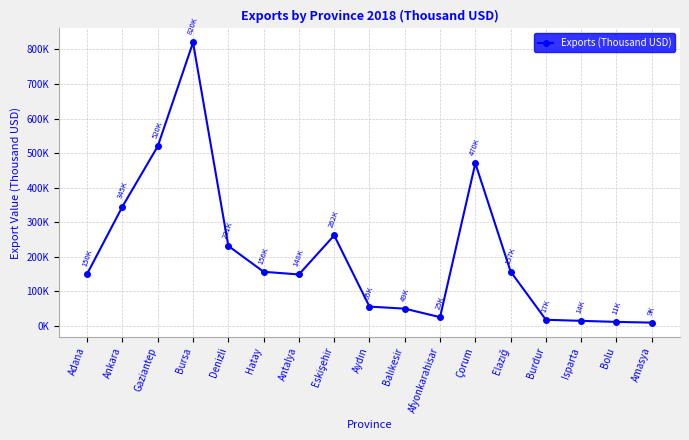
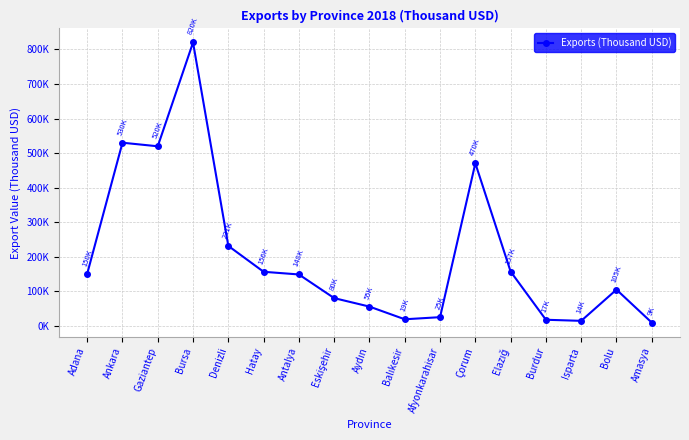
  {
    "Adana": "150K",
-   "Ankara": "345K",
+   "Ankara": "530K",
    "Gaziantep": "520K",
    "Bursa": "820K",
    "Denizli": "231K",
    "Hatay": "156K",
    "Antalya": "148K",
-   "Eskişehir": "262K",
+   "Eskişehir": "80K",
    "Aydın": "55K",
-   "Balıkesir": "49K",
+   "Balıkesir": "19K",
    "Afyonkarahisar": "25K",
    "Çorum": "470K",
    "Elazığ": "157K",
    "Burdur": "17K",
    "Isparta": "14K",
-   "Bolu": "11K",
+   "Bolu": "105K",
    "Amasya": "9K"
  }
